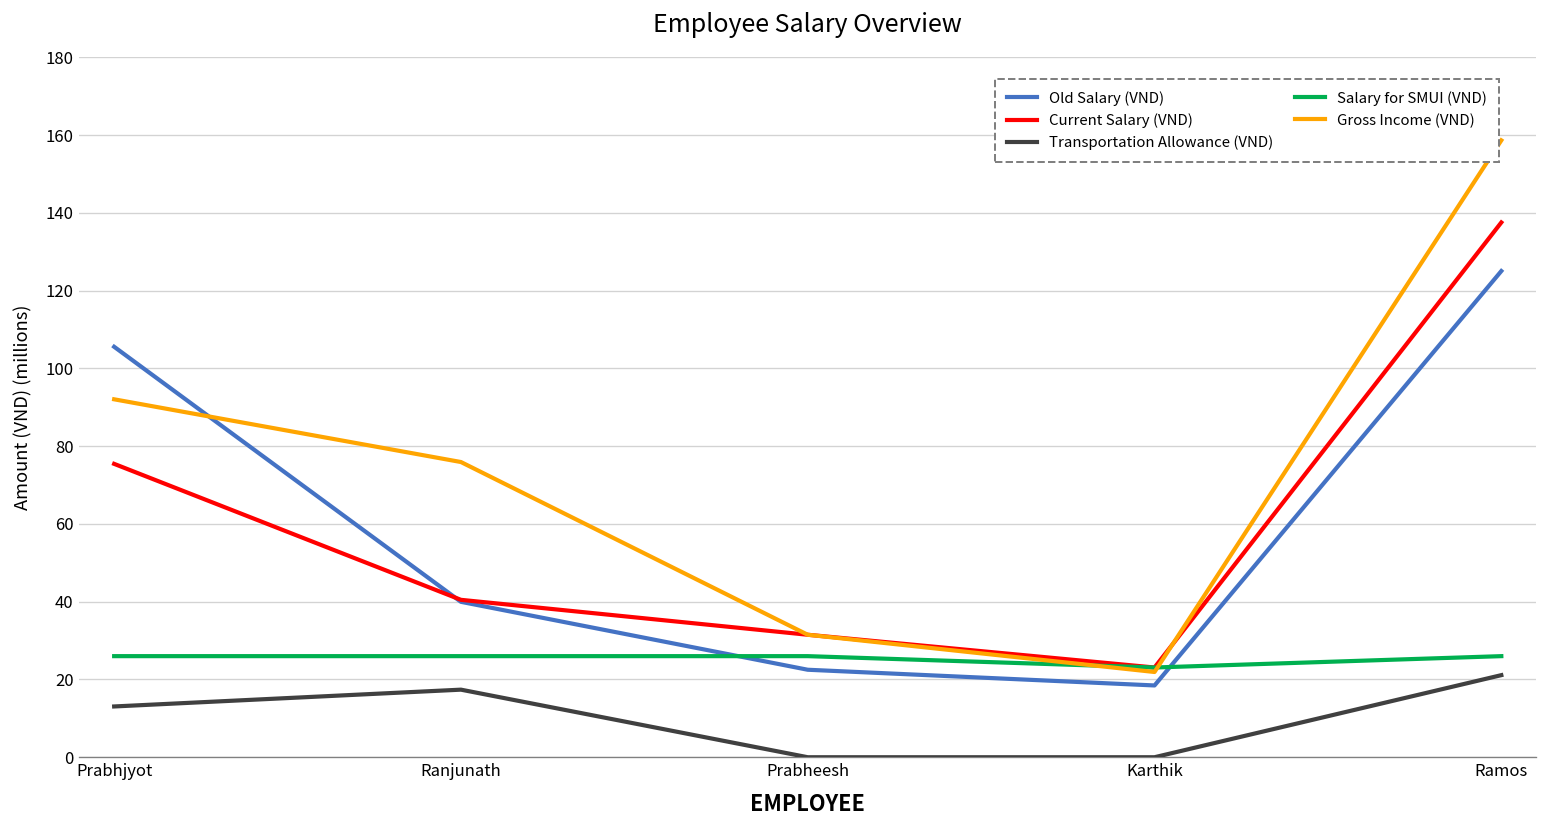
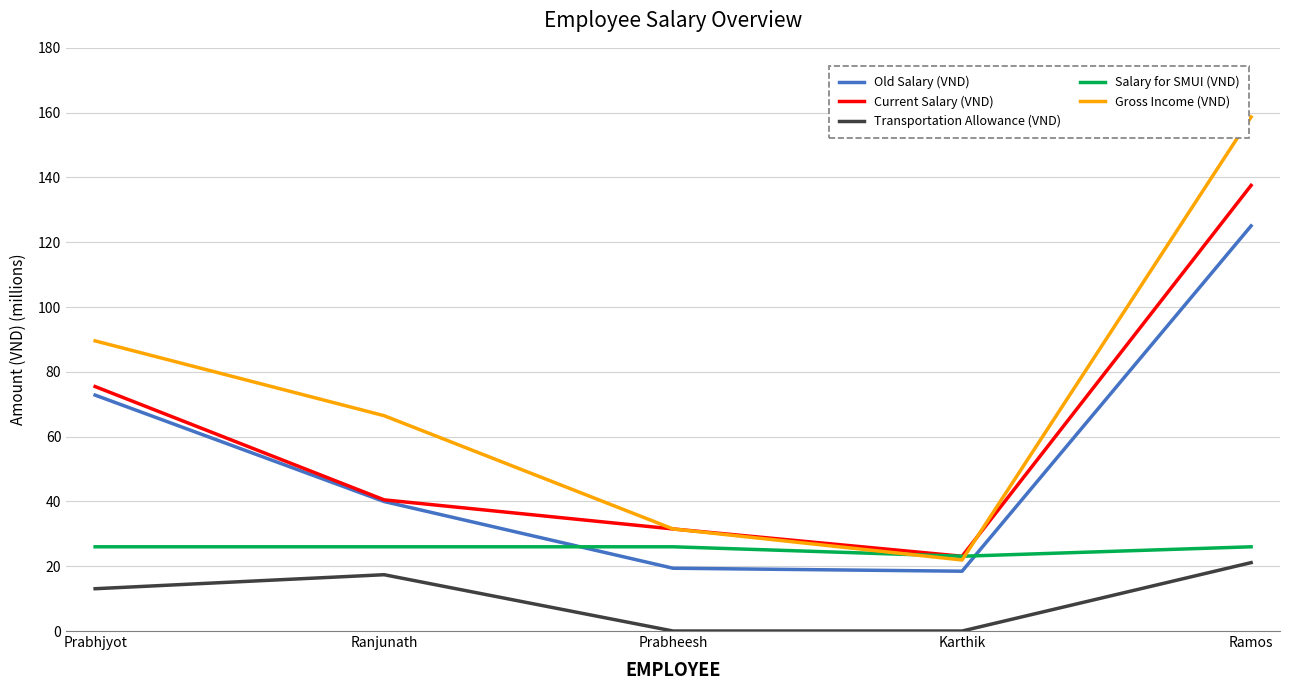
  {
    "Old Salary (VND)": {
-     "Prabhjyot": 106,
-     "Prabheesh": 23,
+     "Prabhjyot": 73,
+     "Prabheesh": 19,
      "Karthik": 18,
      "Ramos": 125
    },
    "Current Salary (VND)": {
      "Prabhjyot": 75,
      "Ramos": 138
    },
    "Transportation Allowance (VND)": {
      "Prabhjyot": 13,
      "Ranjunath": 17,
      "Prabheesh": 0,
      "Karthik": 0,
      "Ramos": 21
    },
    "Salary for SMUI (VND)": {
      "Prabhjyot": 26,
      "Ranjunath": 26,
      "Prabheesh": 26,
      "Ramos": 26
    },
    "Gross Income (VND)": {
-     "Prabhjyot": 92,
-     "Ranjunath": 76,
+     "Prabhjyot": 90,
+     "Ranjunath": 66,
      "Karthik": 22,
      "Ramos": 159
    }
  }
